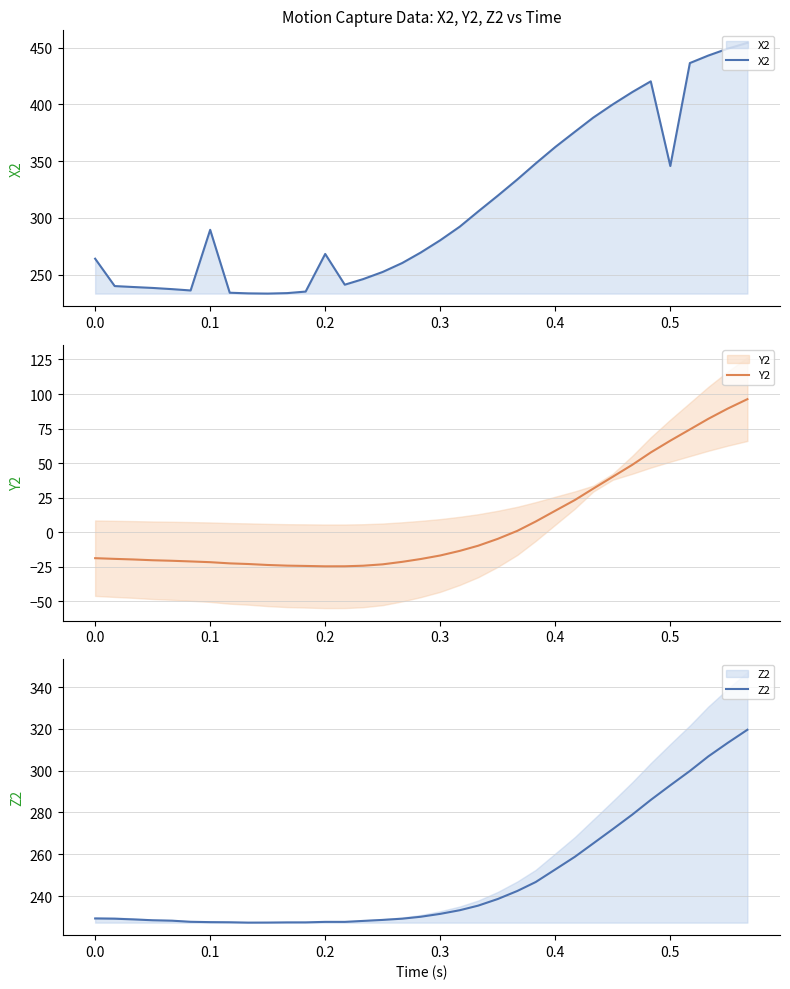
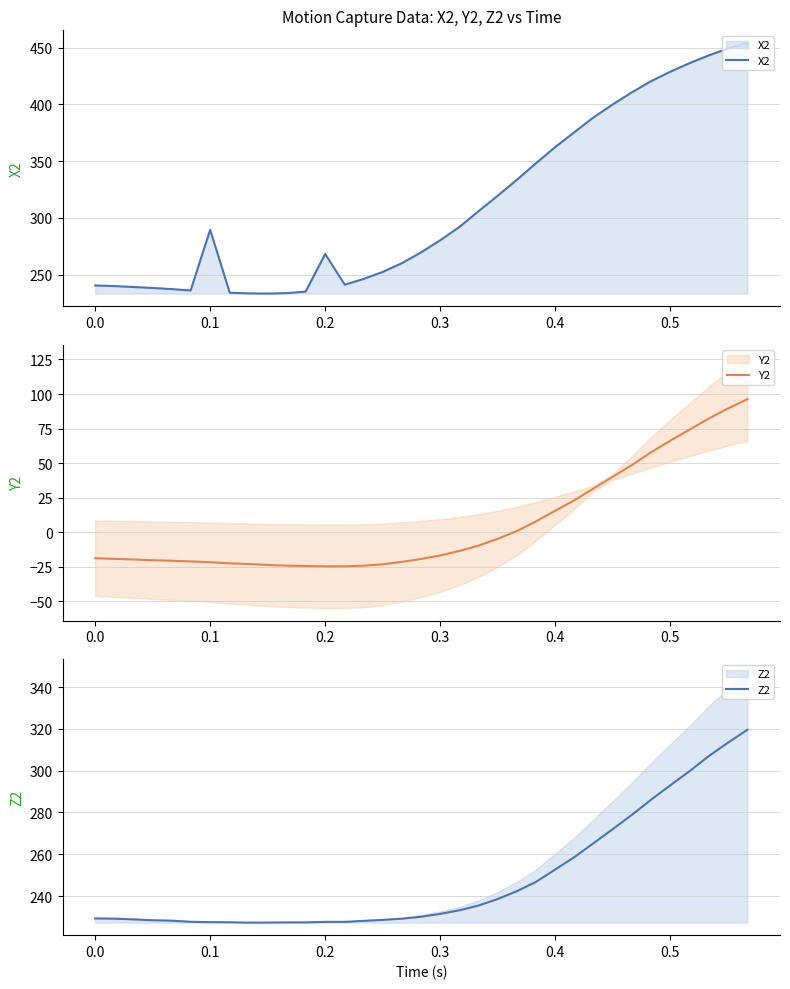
  {
    "Motion Capture Data: X2, Y2, Z2 vs Time": {
-     "0.0": 264,
+     "0.0": 240,
      "0.1": 289,
      "0.2": 268,
      "0.3": 280,
      "0.4": 362,
-     "0.5": 346
+     "0.5": 429
    }
  }
